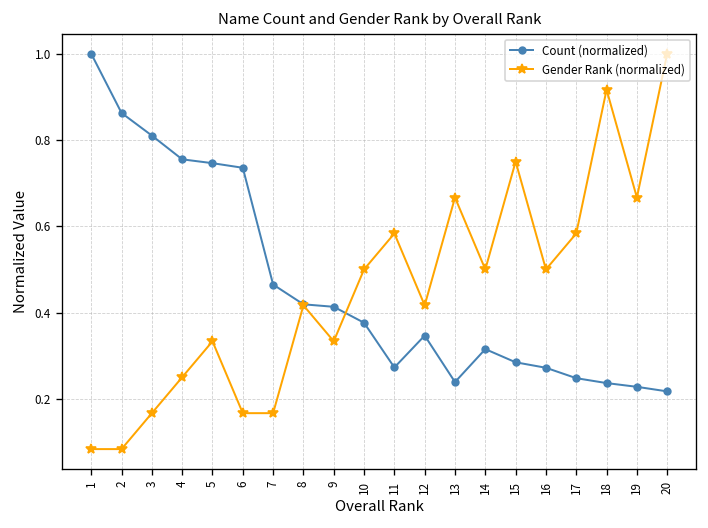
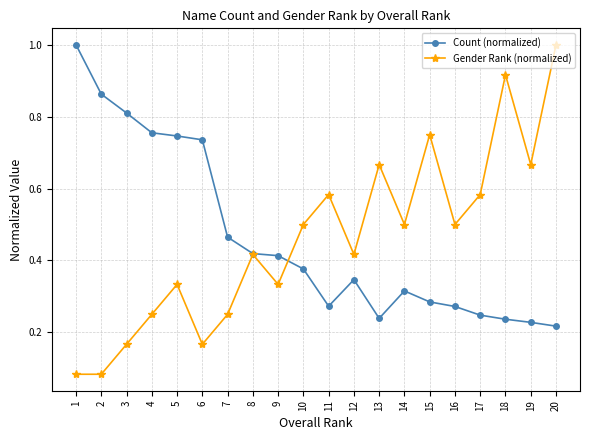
  {
    "Count (normalized)": {
      "1": 1.00,
      "2": 0.86,
      "3": 0.81,
      "4": 0.76,
      "5": 0.75,
      "6": 0.74,
      "7": 0.46,
      "9": 0.41,
      "10": 0.38,
      "11": 0.27,
      "12": 0.35,
      "13": 0.24,
      "14": 0.32,
      "15": 0.28,
      "16": 0.27,
      "17": 0.25,
      "18": 0.24,
      "19": 0.23,
      "20": 0.22
    },
    "Gender Rank (normalized)": {
      "1": 0.08,
      "2": 0.08,
      "3": 0.17,
      "4": 0.25,
      "5": 0.33,
      "6": 0.17,
-     "7": 0.17,
+     "7": 0.25,
      "9": 0.33,
      "10": 0.50,
      "11": 0.58,
      "12": 0.42,
      "13": 0.67,
      "14": 0.50,
      "15": 0.75,
      "16": 0.50,
      "17": 0.58,
      "18": 0.92,
      "19": 0.67
    }
  }
